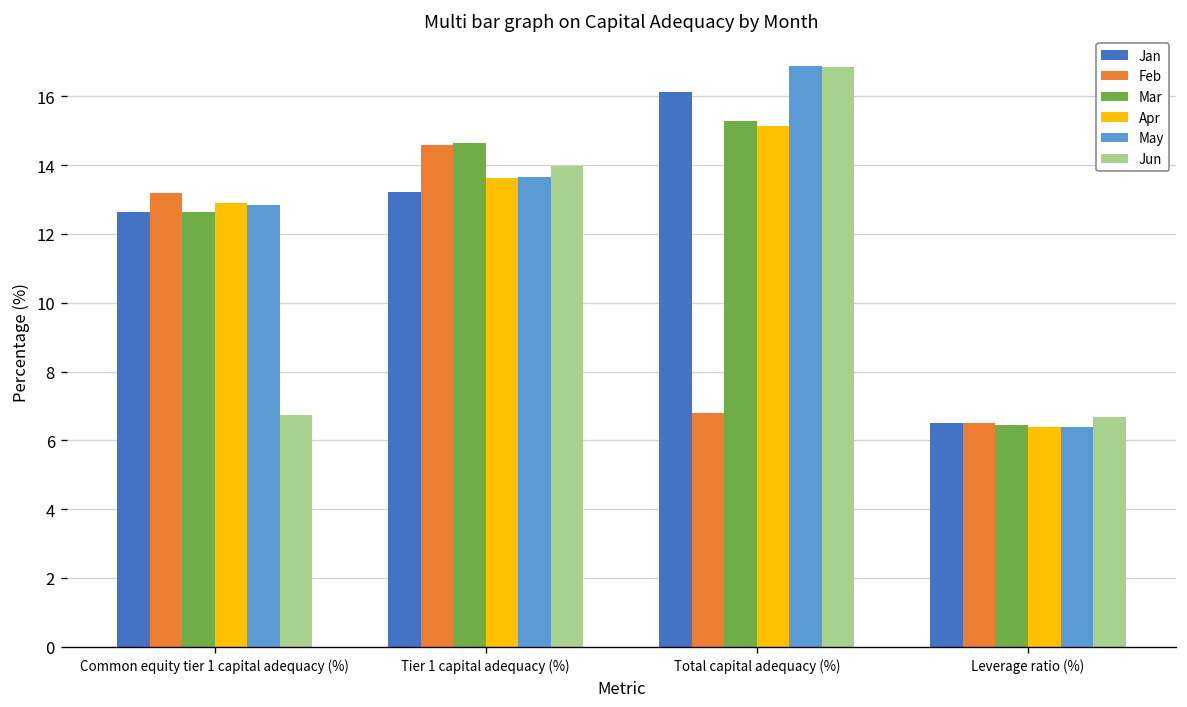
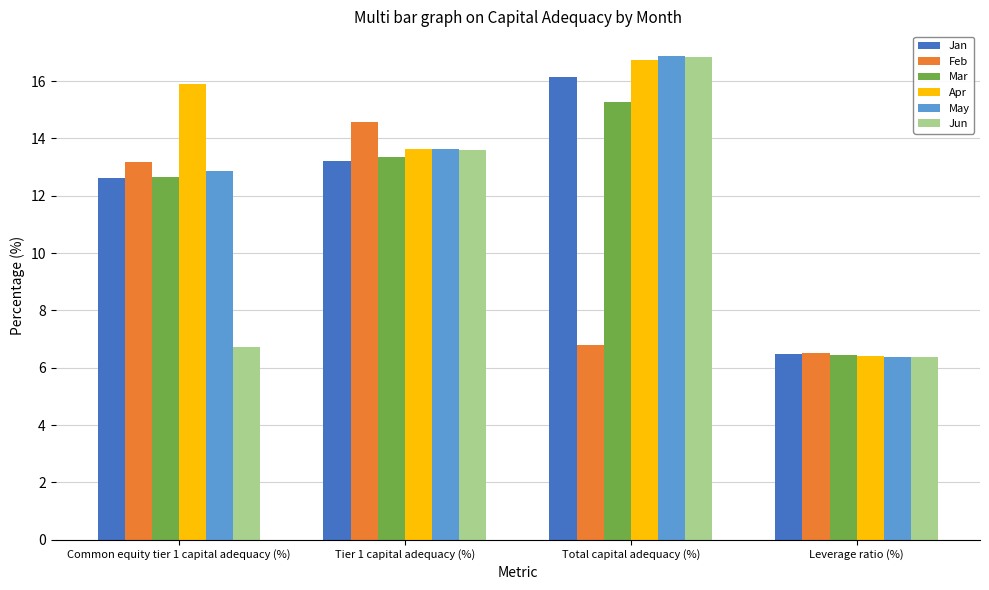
  {
    "Feb": {
      "Common equity tier 1 capital adequacy (%)": 13.2,
      "Tier 1 capital adequacy (%)": 14.6,
      "Total capital adequacy (%)": 6.8,
      "Leverage ratio (%)": 6.5
    },
    "Mar": {
      "Common equity tier 1 capital adequacy (%)": 12.6,
-     "Tier 1 capital adequacy (%)": 14.7,
+     "Tier 1 capital adequacy (%)": 13.4,
      "Total capital adequacy (%)": 15.3,
      "Leverage ratio (%)": 6.5
    },
    "Apr": {
-     "Common equity tier 1 capital adequacy (%)": 12.9,
+     "Common equity tier 1 capital adequacy (%)": 15.9,
      "Tier 1 capital adequacy (%)": 13.6,
-     "Total capital adequacy (%)": 15.1,
+     "Total capital adequacy (%)": 16.7,
      "Leverage ratio (%)": 6.4
    },
    "Jun": {
      "Common equity tier 1 capital adequacy (%)": 6.7,
-     "Tier 1 capital adequacy (%)": 14.0,
+     "Tier 1 capital adequacy (%)": 13.6,
      "Total capital adequacy (%)": 16.8,
-     "Leverage ratio (%)": 6.7
+     "Leverage ratio (%)": 6.4
    }
  }
